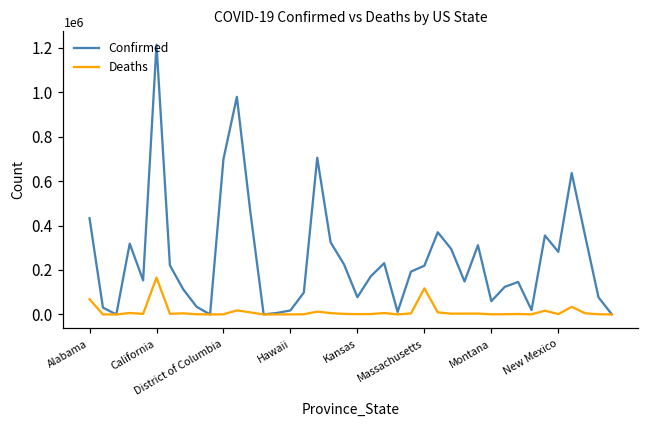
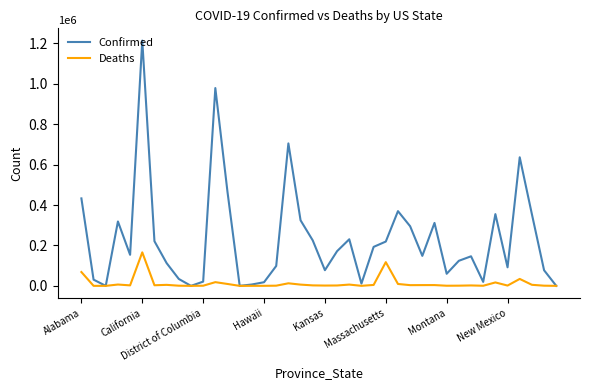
  {
    "Confirmed": {
      "Alabama": 430000,
      "California": 1210000,
-     "District of Columbia": 700000,
+     "District of Columbia": 20000,
      "Hawaii": 20000,
      "Kansas": 80000,
      "Massachusetts": 220000,
      "Montana": 60000,
-     "New Mexico": 280000
+     "New Mexico": 90000
    },
    "Deaths": {
      "Alabama": 70000,
      "California": 170000,
      "District of Columbia": 0,
      "Hawaii": 0,
      "Kansas": 0,
      "Massachusetts": 120000,
      "Montana": 0,
      "New Mexico": 0
    }
  }
